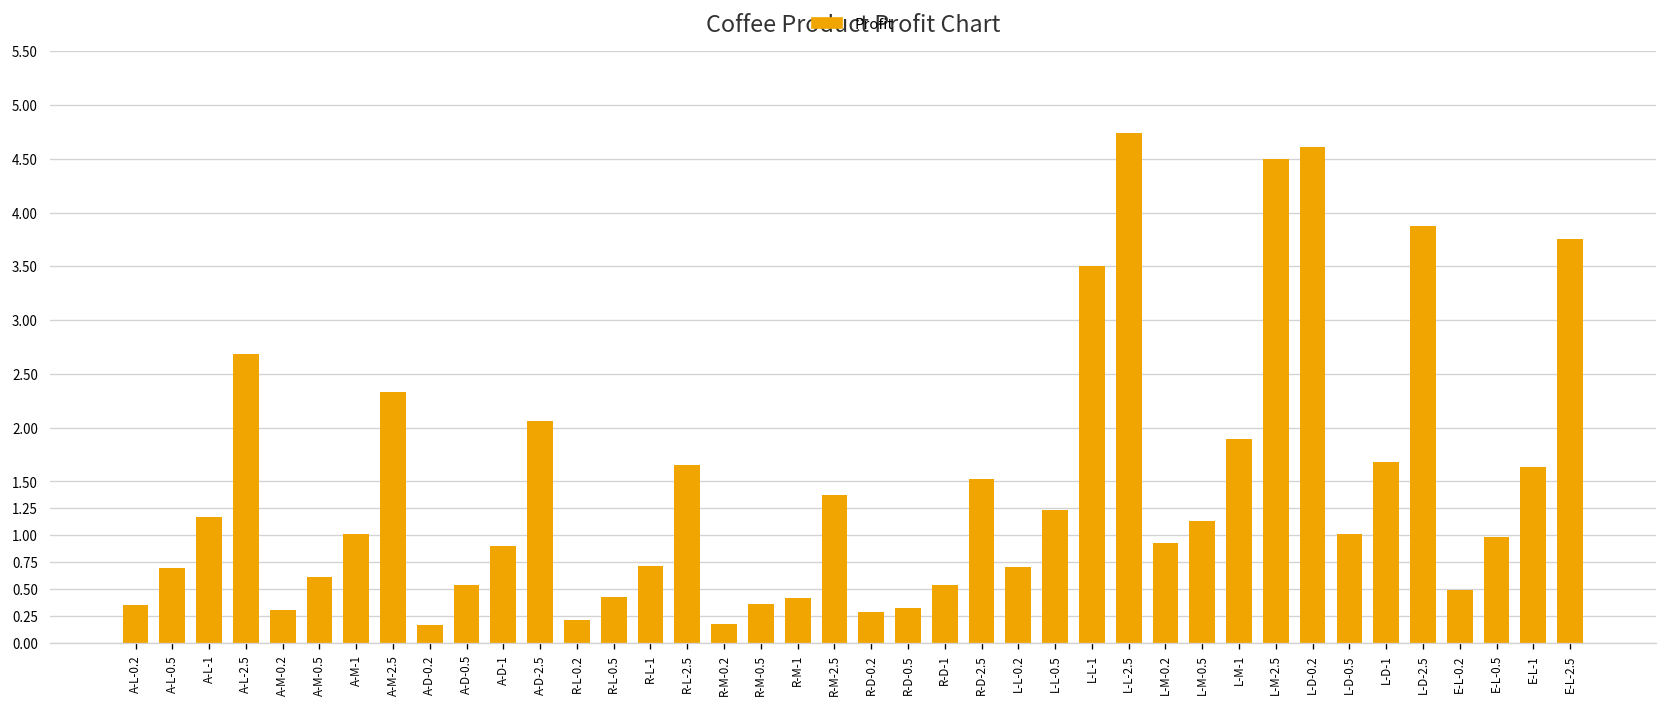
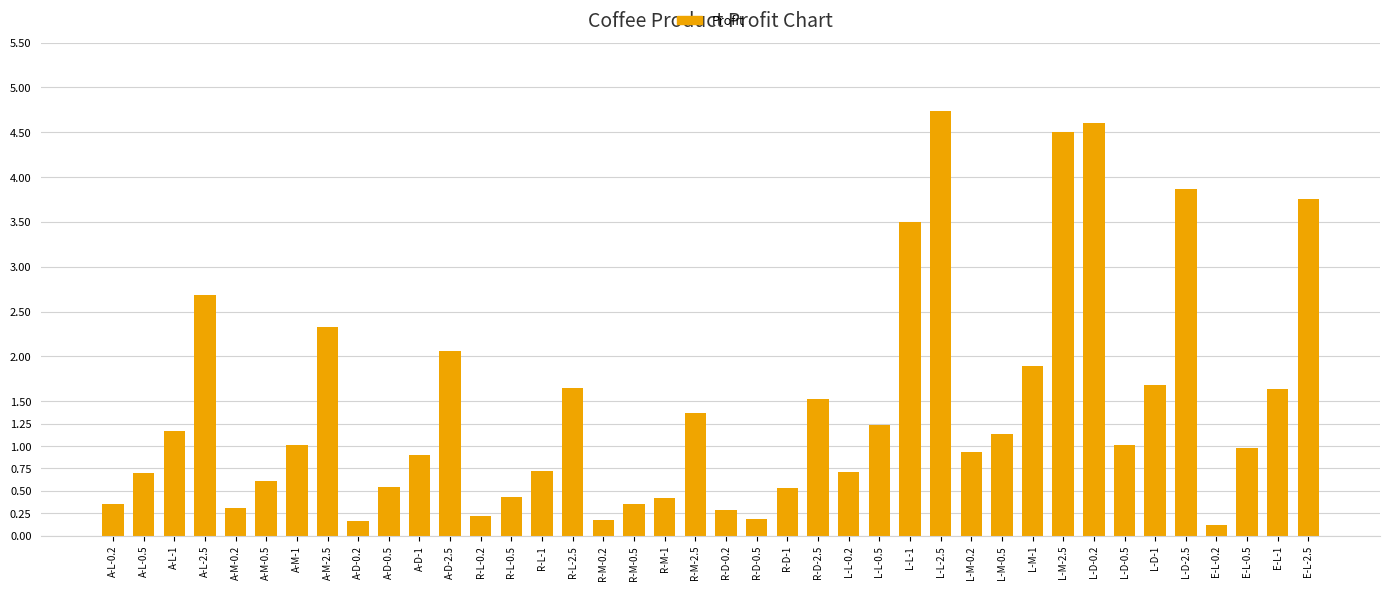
  {
    "A-L-0.2": 0.3,
    "A-L-0.5": 0.7,
    "A-L-1": 1.2,
    "A-L-2.5": 2.7,
    "A-M-0.2": 0.3,
    "A-M-0.5": 0.6,
    "A-M-1": 1.0,
    "A-M-2.5": 2.3,
    "A-D-0.2": 0.2,
    "A-D-0.5": 0.5,
    "A-D-1": 0.9,
    "A-D-2.5": 2.1,
    "R-L-0.2": 0.2,
    "R-L-0.5": 0.4,
    "R-L-1": 0.7,
    "R-L-2.5": 1.6,
    "R-M-0.2": 0.2,
    "R-M-0.5": 0.4,
    "R-M-1": 0.4,
    "R-M-2.5": 1.4,
    "R-D-0.2": 0.3,
-   "R-D-0.5": 0.3,
+   "R-D-0.5": 0.2,
    "R-D-1": 0.5,
    "R-D-2.5": 1.5,
    "L-L-0.2": 0.7,
    "L-L-0.5": 1.2,
    "L-L-1": 3.5,
    "L-L-2.5": 4.7,
    "L-M-0.2": 0.9,
    "L-M-0.5": 1.1,
    "L-M-1": 1.9,
    "L-M-2.5": 4.5,
    "L-D-0.2": 4.6,
    "L-D-0.5": 1.0,
    "L-D-1": 1.7,
    "L-D-2.5": 3.9,
-   "E-L-0.2": 0.5,
+   "E-L-0.2": 0.1,
    "E-L-0.5": 1.0,
    "E-L-1": 1.6,
    "E-L-2.5": 3.8
  }
